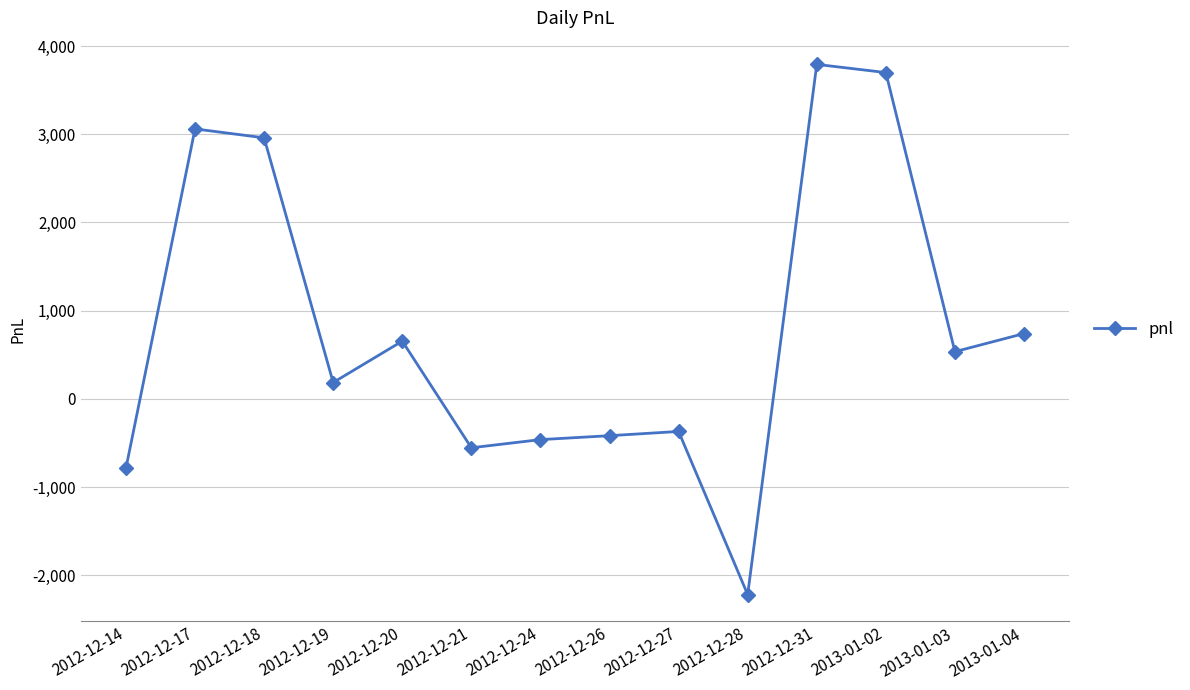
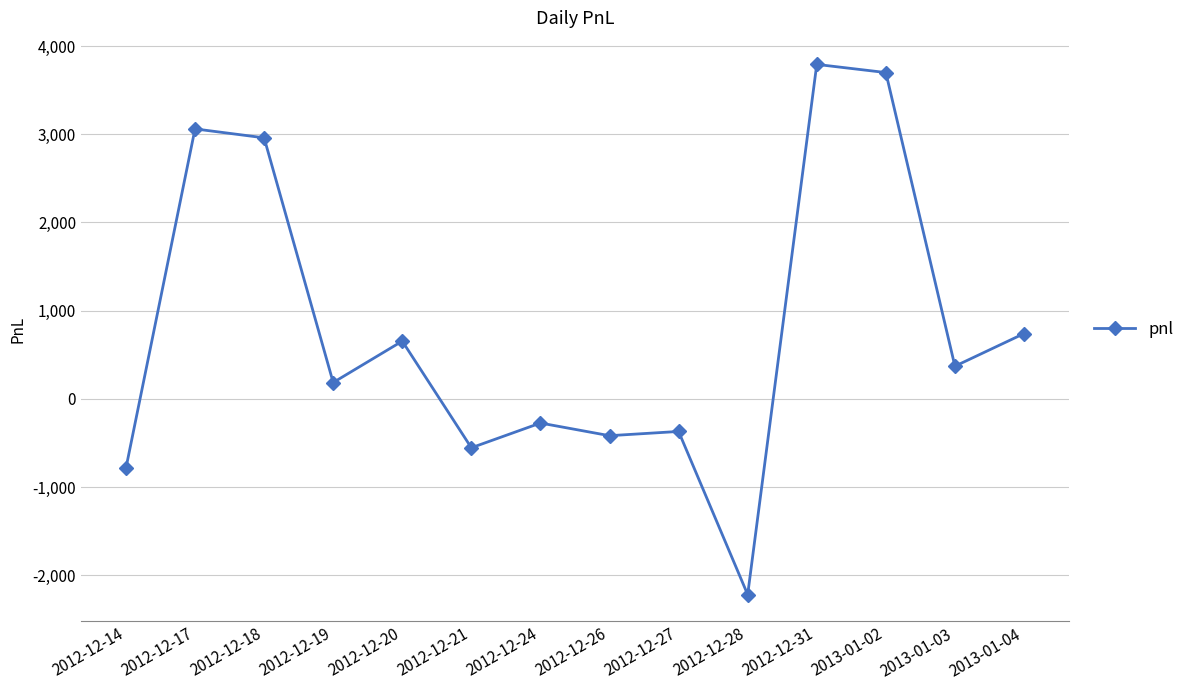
  {
    "2012-12-14": "-800",
    "2012-12-17": "3,100",
    "2012-12-18": "3,000",
    "2012-12-19": "200",
    "2012-12-20": "700",
    "2012-12-21": "-600",
-   "2012-12-24": "-500",
+   "2012-12-24": "-300",
    "2012-12-26": "-400",
    "2012-12-27": "-400",
    "2012-12-28": "-2,200",
    "2012-12-31": "3,800",
    "2013-01-02": "3,700",
-   "2013-01-03": "500",
+   "2013-01-03": "400",
    "2013-01-04": "700"
  }
